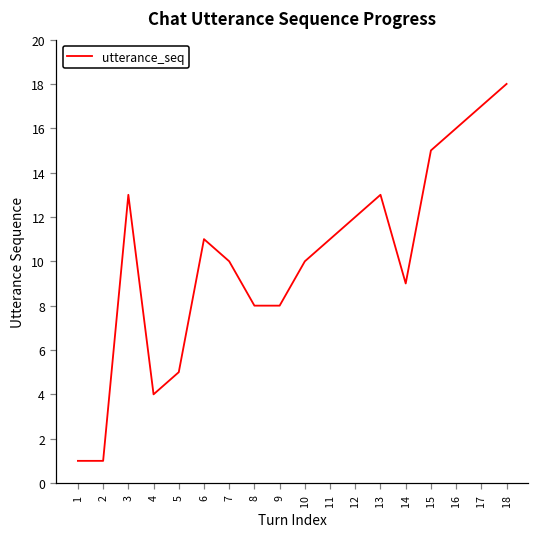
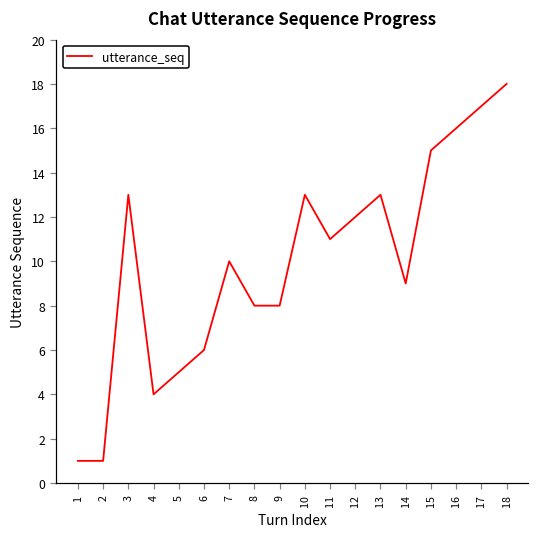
  {
    "1": 1,
    "2": 1,
    "3": 13,
    "4": 4,
    "5": 5,
-   "6": 11,
+   "6": 6,
    "7": 10,
    "8": 8,
    "9": 8,
-   "10": 10,
+   "10": 13,
    "11": 11,
    "12": 12,
    "13": 13,
    "14": 9,
    "15": 15,
    "16": 16,
    "17": 17,
    "18": 18
  }
